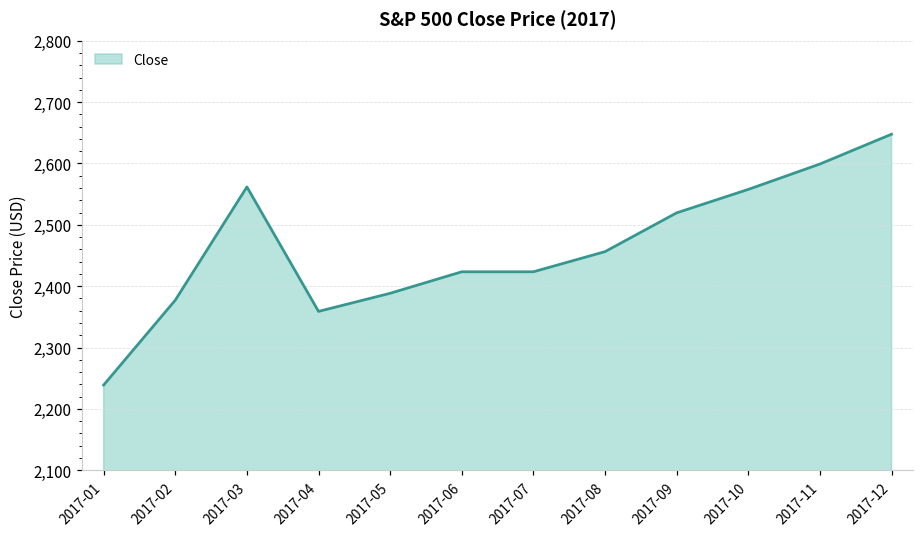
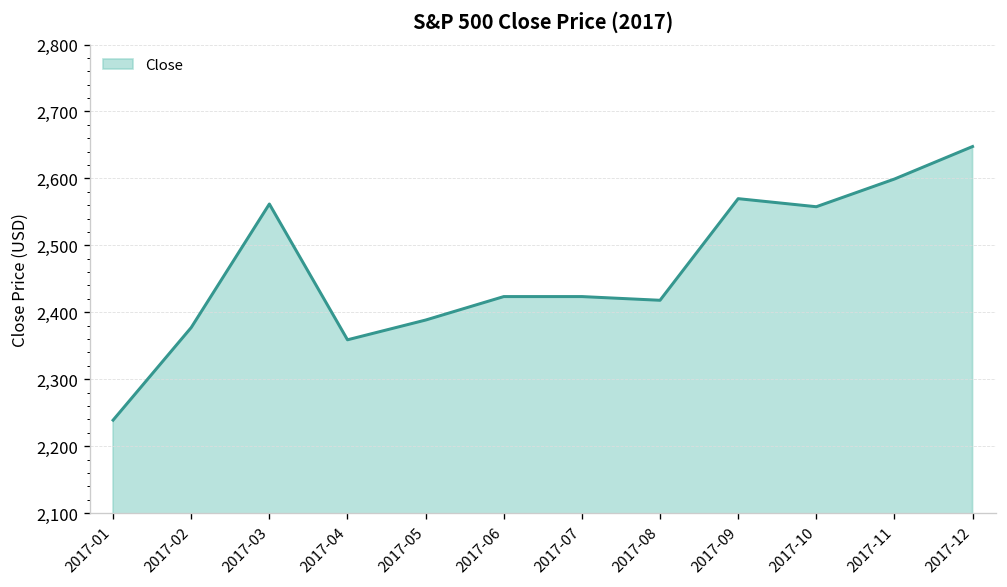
  {
    "2017-01": "2,240",
    "2017-02": "2,380",
    "2017-03": "2,560",
    "2017-04": "2,360",
    "2017-05": "2,390",
    "2017-06": "2,420",
    "2017-07": "2,420",
-   "2017-08": "2,460",
-   "2017-09": "2,520",
+   "2017-08": "2,420",
+   "2017-09": "2,570",
    "2017-10": "2,560",
    "2017-11": "2,600",
    "2017-12": "2,650"
  }
